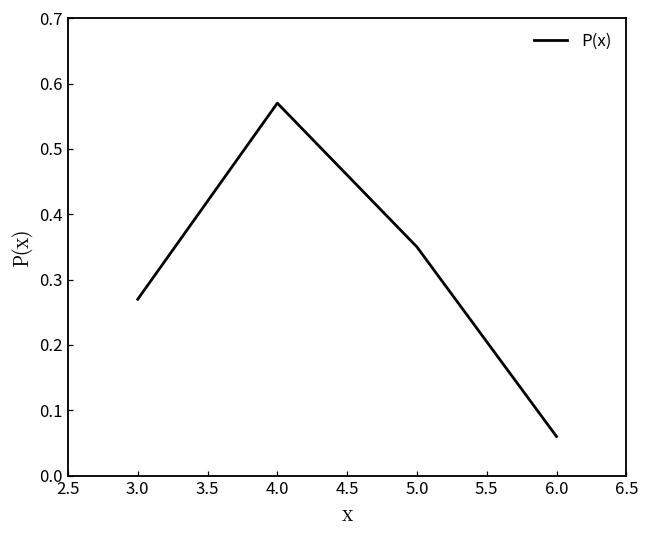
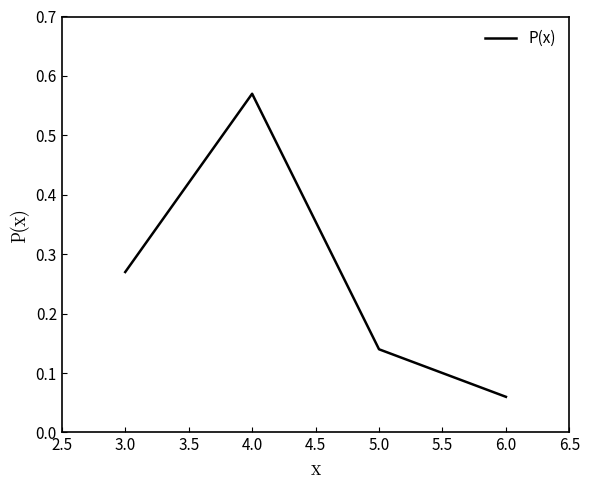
  {
    "3.0": 0.27,
    "4.0": 0.57,
-   "5.0": 0.35,
+   "5.0": 0.14,
    "6.0": 0.06
  }
